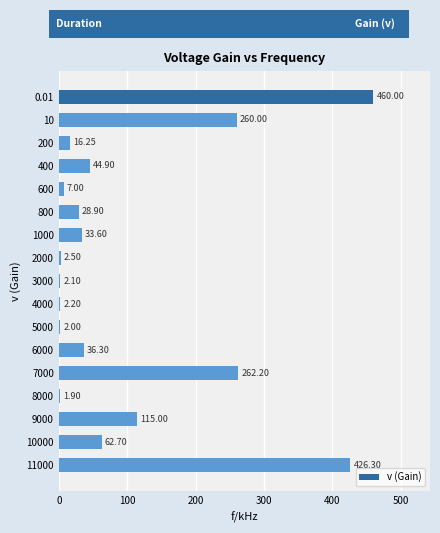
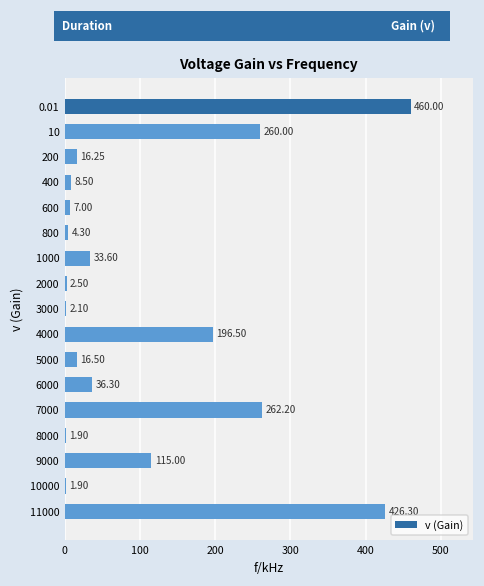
  {
    "0.01": 460.00,
    "10": 260.00,
    "200": 16.25,
-   "400": 44.90,
+   "400": 8.50,
    "600": 7.00,
-   "800": 28.90,
+   "800": 4.30,
    "1000": 33.60,
    "2000": 2.50,
    "3000": 2.10,
-   "4000": 2.20,
-   "5000": 2.00,
+   "4000": 196.50,
+   "5000": 16.50,
    "6000": 36.30,
    "7000": 262.20,
    "8000": 1.90,
    "9000": 115.00,
-   "10000": 62.70
+   "10000": 1.90
  }
